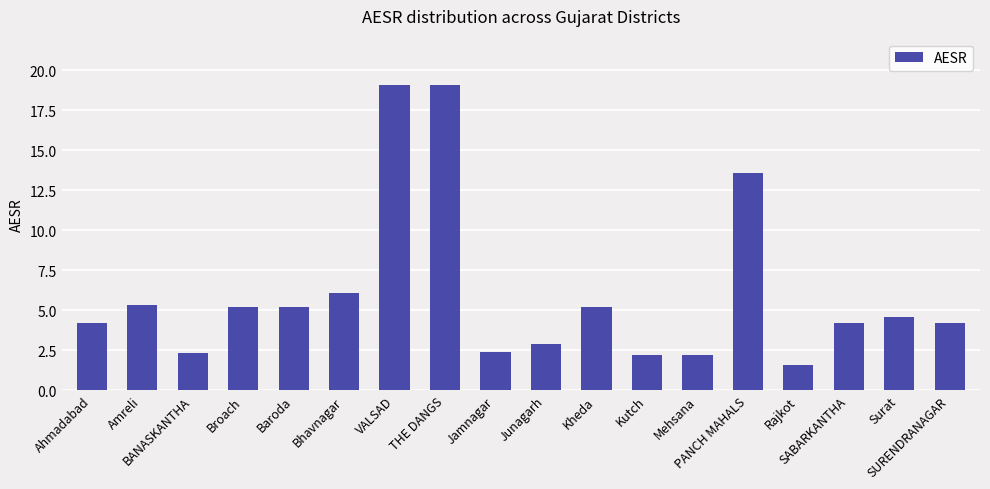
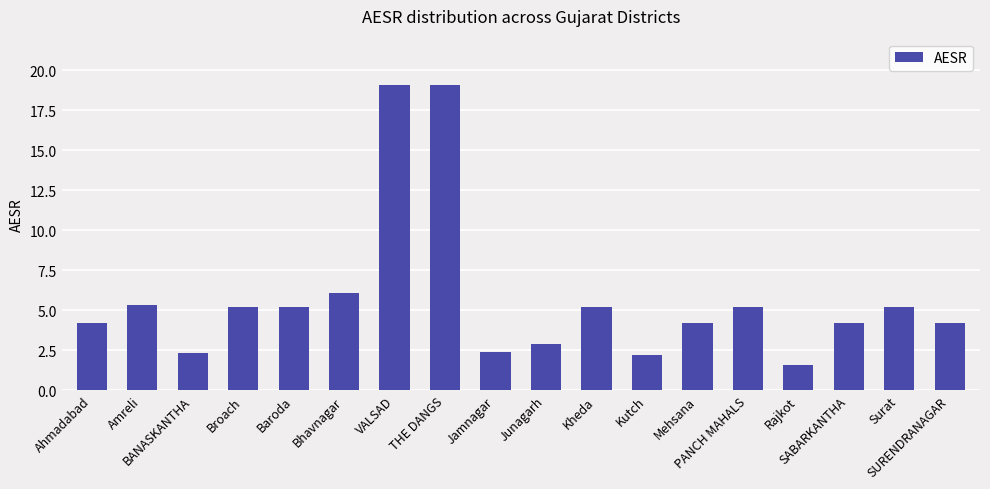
  {
    "Ahmadabad": 4.2,
    "Amreli": 5.3,
    "BANASKANTHA": 2.3,
    "Broach": 5.2,
    "Baroda": 5.2,
    "Bhavnagar": 6.1,
    "VALSAD": 19.1,
    "THE DANGS": 19.1,
    "Jamnagar": 2.4,
    "Junagarh": 2.9,
    "Kheda": 5.2,
    "Kutch": 2.2,
-   "Mehsana": 2.2,
-   "PANCH MAHALS": 13.6,
+   "Mehsana": 4.2,
+   "PANCH MAHALS": 5.2,
    "Rajkot": 1.6,
    "SABARKANTHA": 4.2,
-   "Surat": 4.6,
+   "Surat": 5.2,
    "SURENDRANAGAR": 4.2
  }
